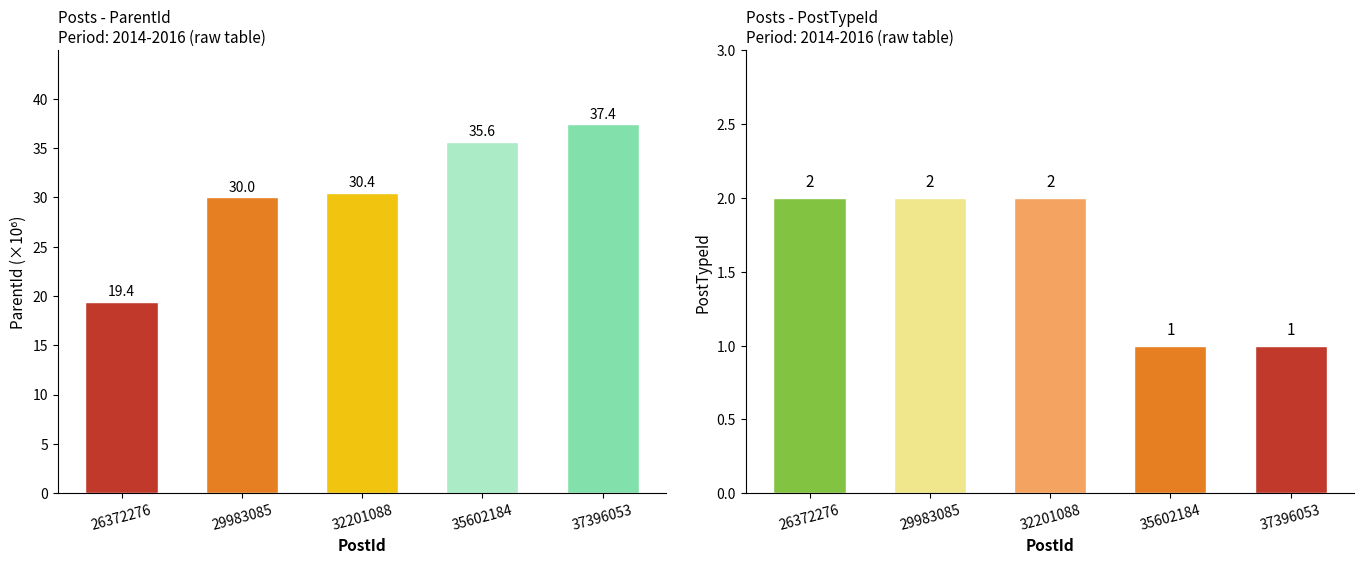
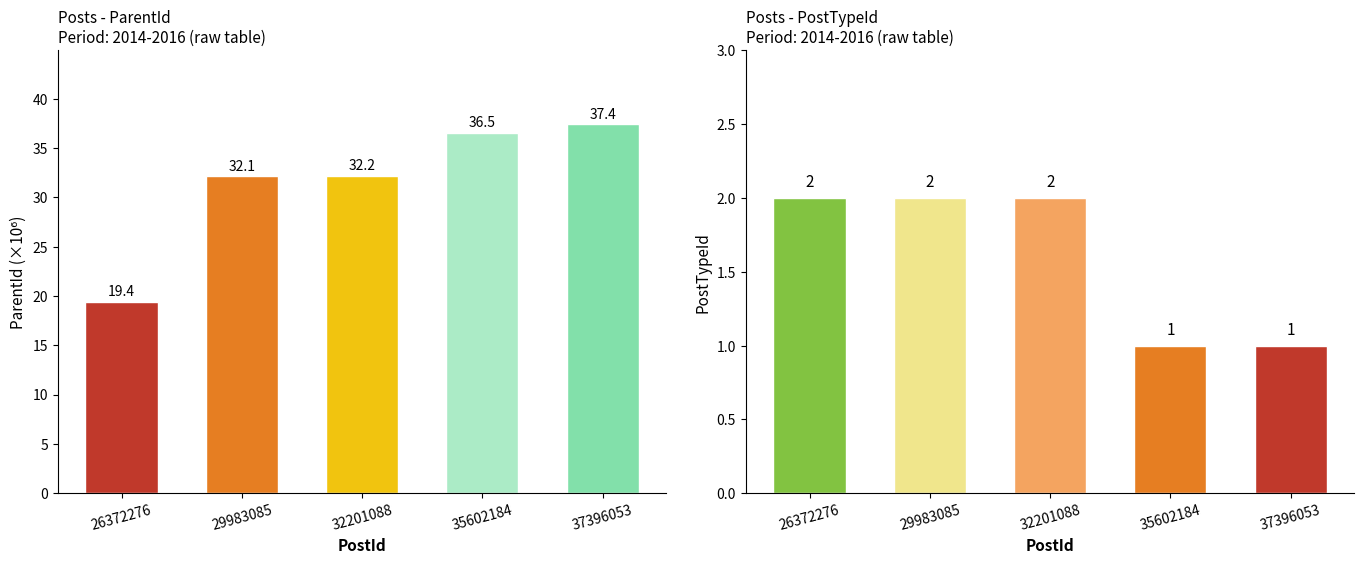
  {
    "Posts - ParentId Period: 2014-2016 (raw table)": {
      "26372276": 19.4,
-     "29983085": 30.0,
-     "32201088": 30.4,
-     "35602184": 35.6,
+     "29983085": 32.1,
+     "32201088": 32.2,
+     "35602184": 36.5,
      "37396053": 37.4
    },
    "Posts - PostTypeId Period: 2014-2016 (raw table)": {
      "26372276": 2,
      "29983085": 2,
      "32201088": 2,
      "35602184": 1,
      "37396053": 1
    }
  }
